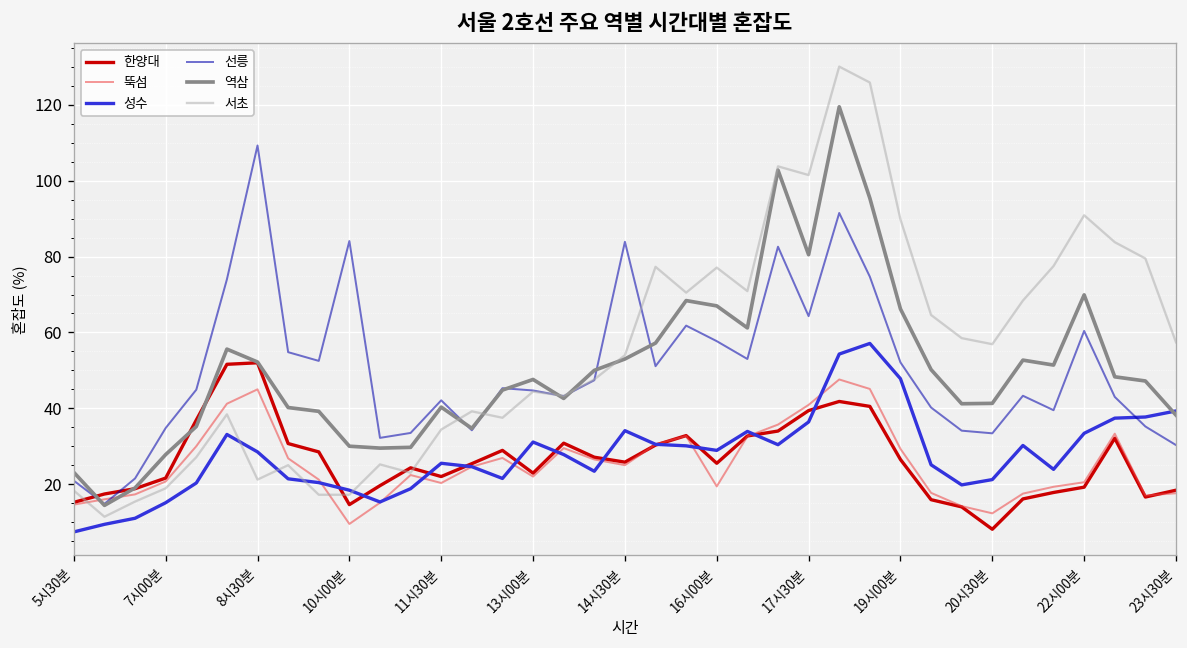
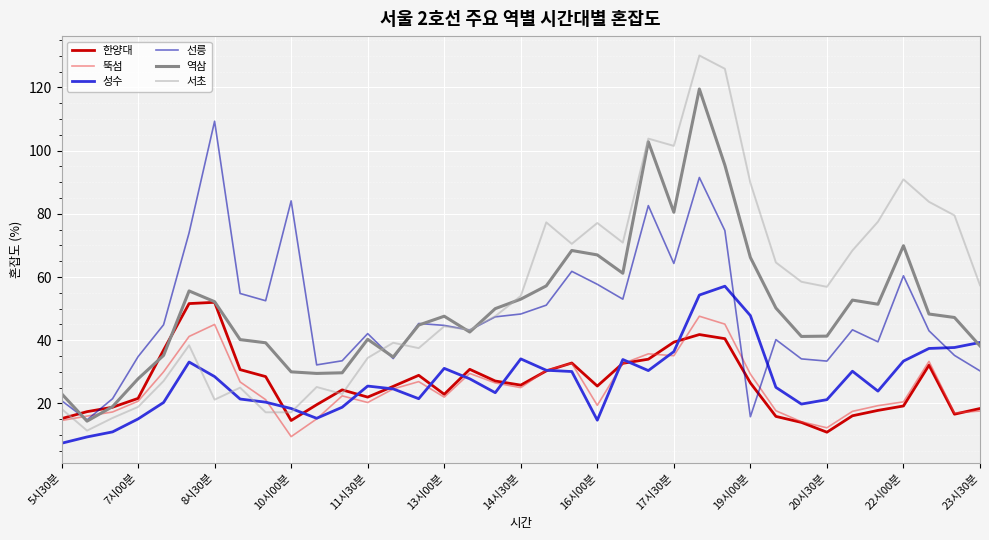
  {
    "한양대": {
      "7시00분": 22,
      "10시00분": 15,
      "11시30분": 22,
      "13시00분": 23,
      "16시00분": 26,
      "17시30분": 39,
      "19시00분": 27,
-     "20시30분": 8,
+     "20시30분": 11,
      "22시00분": 19
    },
    "뚝섬": {
      "7시00분": 21,
      "8시30분": 45,
      "10시00분": 10,
      "11시30분": 20,
      "13시00분": 22,
      "16시00분": 19,
-     "17시30분": 41,
+     "17시30분": 35,
      "19시00분": 29,
      "20시30분": 12,
      "22시00분": 21
    },
    "성수": {
      "5시30분": 7,
      "7시00분": 15,
      "8시30분": 29,
      "10시00분": 18,
      "11시30분": 26,
      "13시00분": 31,
      "14시30분": 34,
-     "16시00분": 29,
+     "16시00분": 15,
      "17시30분": 36,
      "19시00분": 48,
      "20시30분": 21,
      "22시00분": 33,
      "23시30분": 39
    },
    "선릉": {
      "5시30분": 21,
      "7시00분": 35,
      "8시30분": 109,
      "10시00분": 84,
      "11시30분": 42,
-     "14시30분": 84,
+     "14시30분": 48,
      "16시00분": 58,
      "17시30분": 64,
-     "19시00분": 52,
+     "19시00분": 16,
      "20시30분": 33,
      "22시00분": 60,
      "23시30분": 30
    }
  }
